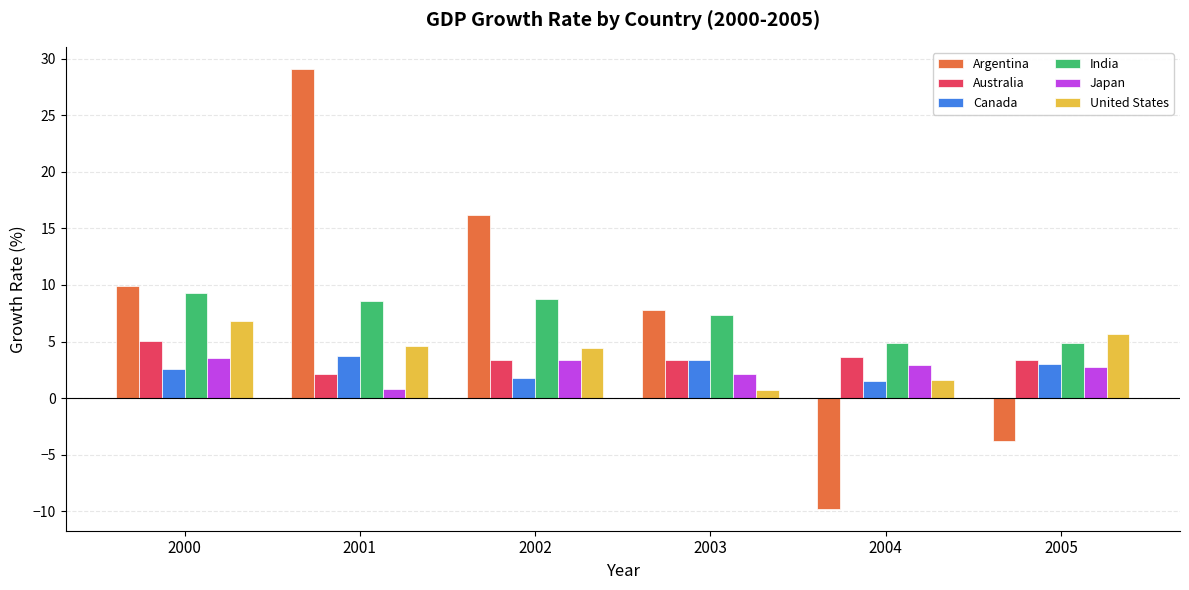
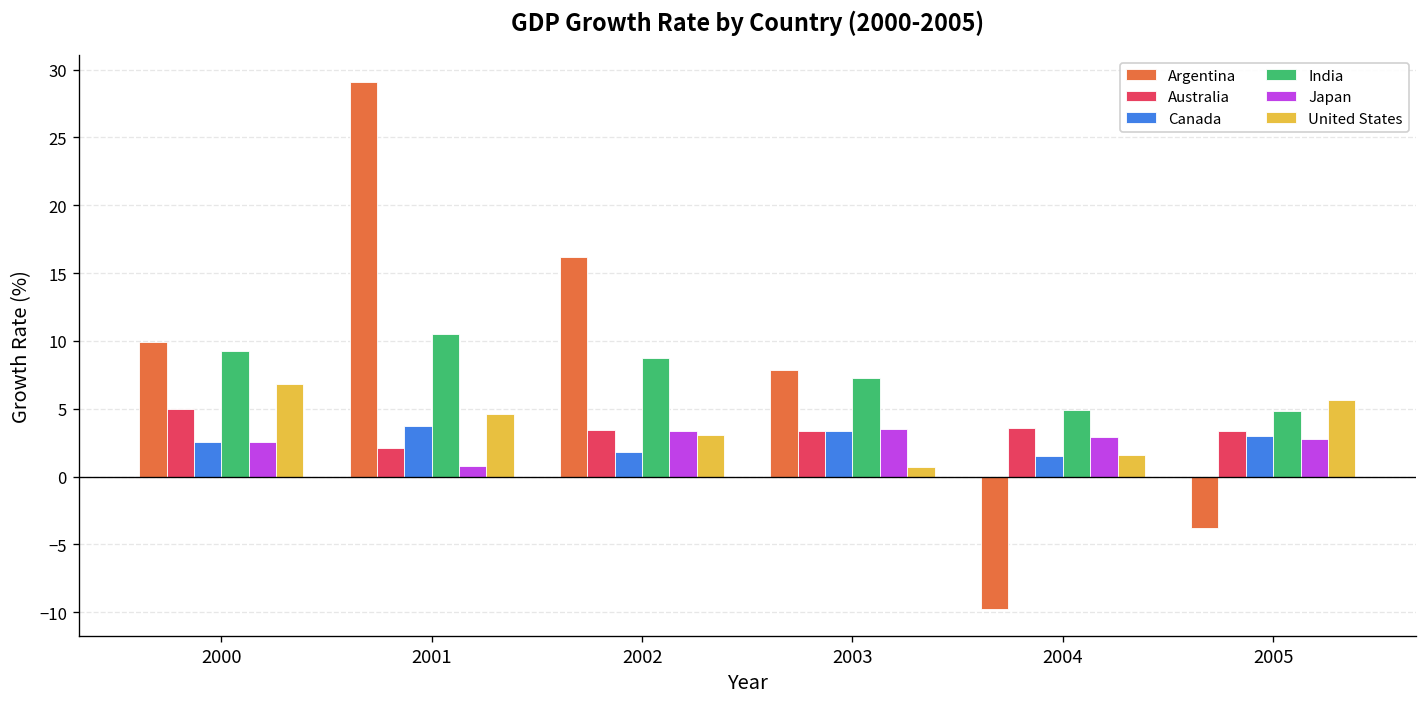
  {
    "Canada": {
      "2000": 2.5,
      "2001": 3.7,
      "2002": 1.8,
      "2003": 3.4,
      "2004": 1.5,
      "2005": 3.0
    },
    "India": {
      "2000": 9.3,
-     "2001": 8.6,
+     "2001": 10.5,
      "2002": 8.7,
      "2003": 7.3,
      "2004": 4.9,
      "2005": 4.9
    },
    "Japan": {
-     "2000": 3.5,
+     "2000": 2.6,
      "2001": 0.8,
      "2002": 3.4,
-     "2003": 2.1,
+     "2003": 3.5,
      "2004": 2.9,
      "2005": 2.7
    },
    "United States": {
      "2000": 6.8,
      "2001": 4.6,
-     "2002": 4.4,
+     "2002": 3.0,
      "2003": 0.7,
      "2004": 1.6,
      "2005": 5.6
    }
  }
